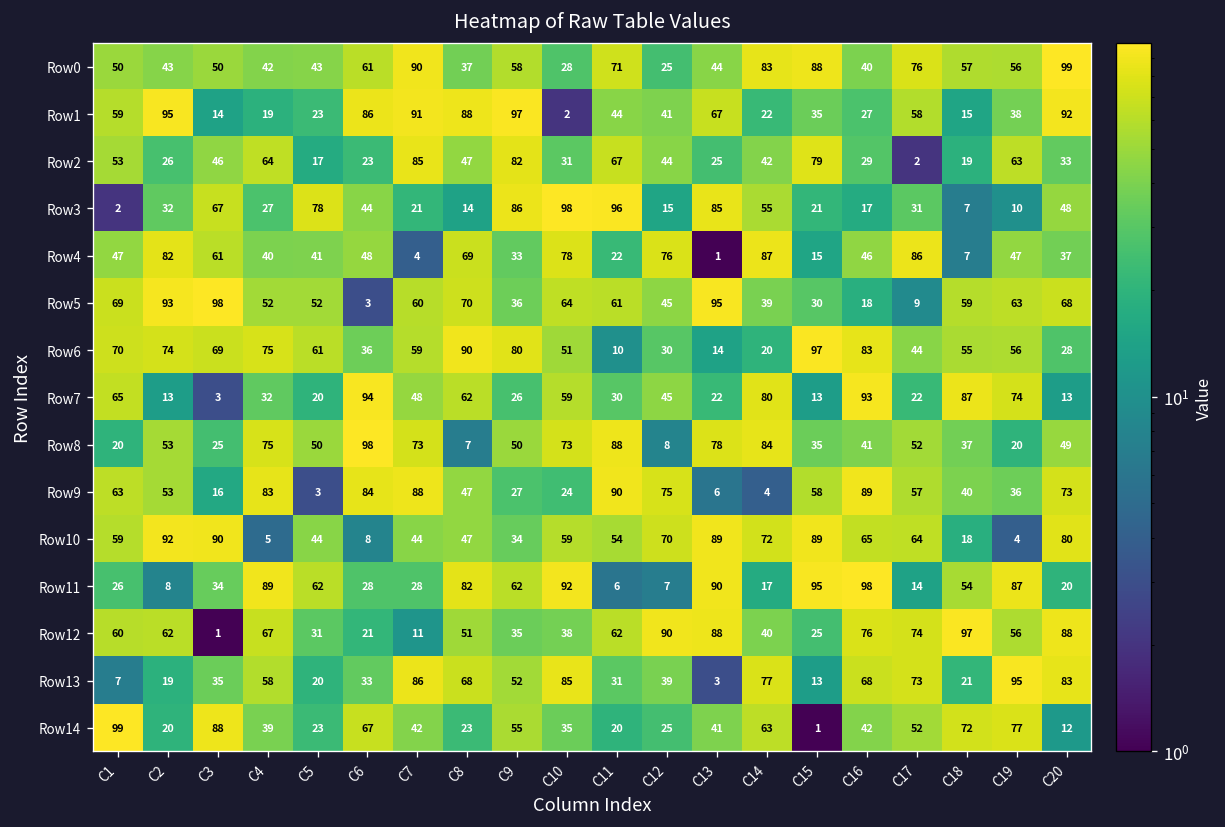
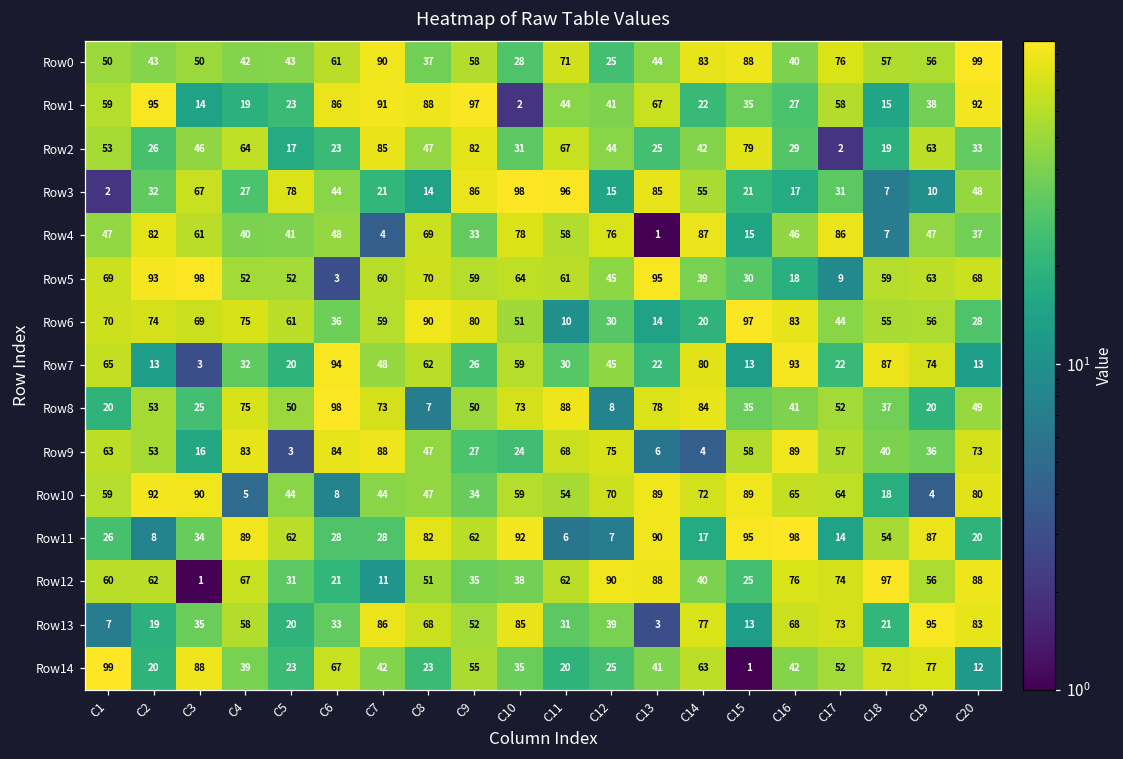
  {
    "Row4": {
      "C1": 47,
      "C2": 82,
      "C3": 61,
      "C4": 40,
      "C5": 41,
      "C6": 48,
      "C7": 4,
      "C8": 69,
      "C9": 33,
      "C10": 78,
-     "C11": 22,
+     "C11": 58,
      "C12": 76,
      "C13": 1,
      "C14": 87,
      "C15": 15,
      "C16": 46,
      "C17": 86,
      "C18": 7,
      "C19": 47,
      "C20": 37
    },
    "Row5": {
      "C1": 69,
      "C2": 93,
      "C3": 98,
      "C4": 52,
      "C5": 52,
      "C6": 3,
      "C7": 60,
      "C8": 70,
-     "C9": 36,
+     "C9": 59,
      "C10": 64,
      "C11": 61,
      "C12": 45,
      "C13": 95,
      "C14": 39,
      "C15": 30,
      "C16": 18,
      "C17": 9,
      "C18": 59,
      "C19": 63,
      "C20": 68
    },
    "Row9": {
      "C1": 63,
      "C2": 53,
      "C3": 16,
      "C4": 83,
      "C5": 3,
      "C6": 84,
      "C7": 88,
      "C8": 47,
      "C9": 27,
      "C10": 24,
-     "C11": 90,
+     "C11": 68,
      "C12": 75,
      "C13": 6,
      "C14": 4,
      "C15": 58,
      "C16": 89,
      "C17": 57,
      "C18": 40,
      "C19": 36,
      "C20": 73
    }
  }
